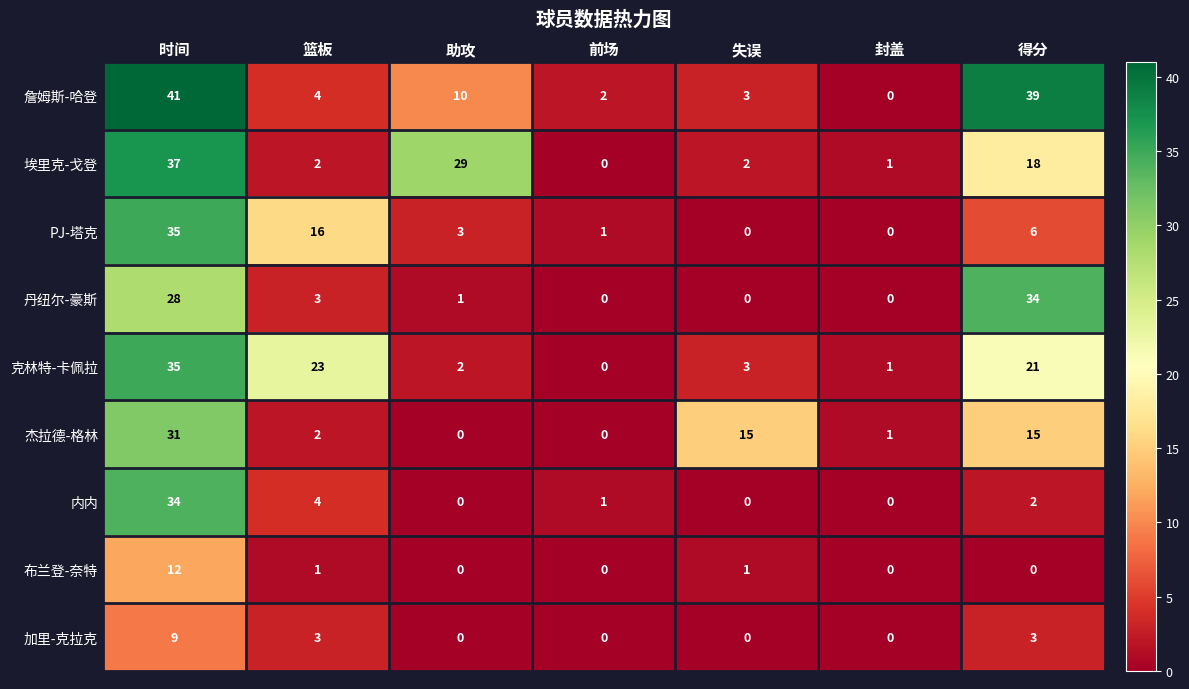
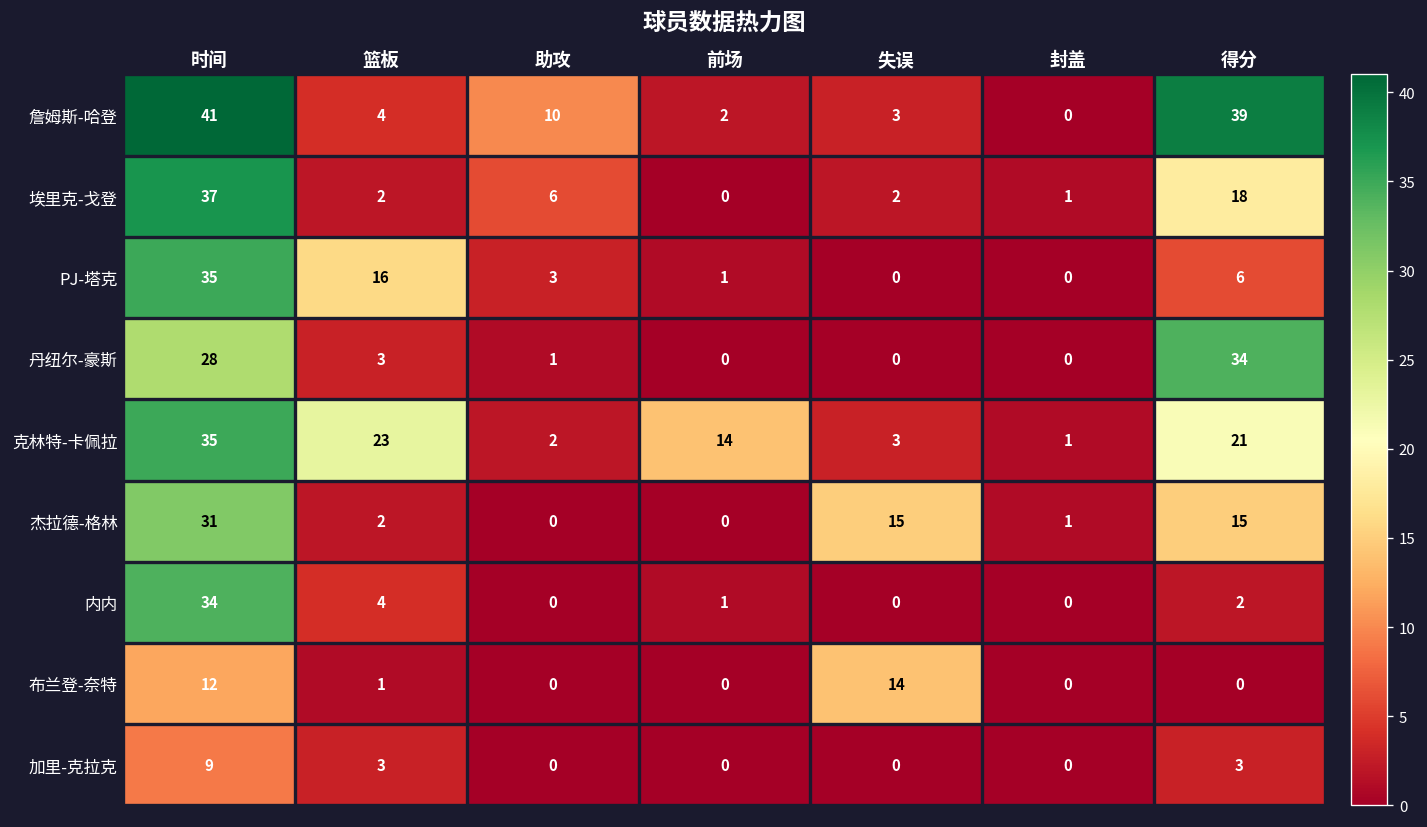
  {
    "詹姆斯-哈登": {
      "时间": 41,
      "篮板": 4,
      "助攻": 10,
      "前场": 2,
      "失误": 3,
      "封盖": 0,
      "得分": 39
    },
    "埃里克-戈登": {
      "时间": 37,
      "篮板": 2,
-     "助攻": 29,
+     "助攻": 6,
      "前场": 0,
      "失误": 2,
      "封盖": 1,
      "得分": 18
    },
    "PJ-塔克": {
      "时间": 35,
      "篮板": 16,
      "助攻": 3,
      "前场": 1,
      "失误": 0,
      "封盖": 0,
      "得分": 6
    },
    "丹纽尔-豪斯": {
      "时间": 28,
      "篮板": 3,
      "助攻": 1,
      "前场": 0,
      "失误": 0,
      "封盖": 0,
      "得分": 34
    },
    "克林特-卡佩拉": {
      "时间": 35,
      "篮板": 23,
      "助攻": 2,
-     "前场": 0,
+     "前场": 14,
      "失误": 3,
      "封盖": 1,
      "得分": 21
    },
    "杰拉德-格林": {
      "时间": 31,
      "篮板": 2,
      "助攻": 0,
      "前场": 0,
      "失误": 15,
      "封盖": 1,
      "得分": 15
    },
    "内内": {
      "时间": 34,
      "篮板": 4,
      "助攻": 0,
      "前场": 1,
      "失误": 0,
      "封盖": 0,
      "得分": 2
    },
    "布兰登-奈特": {
      "时间": 12,
      "篮板": 1,
      "助攻": 0,
      "前场": 0,
-     "失误": 1,
+     "失误": 14,
      "封盖": 0,
      "得分": 0
    },
    "加里-克拉克": {
      "时间": 9,
      "篮板": 3,
      "助攻": 0,
      "前场": 0,
      "失误": 0,
      "封盖": 0,
      "得分": 3
    }
  }
